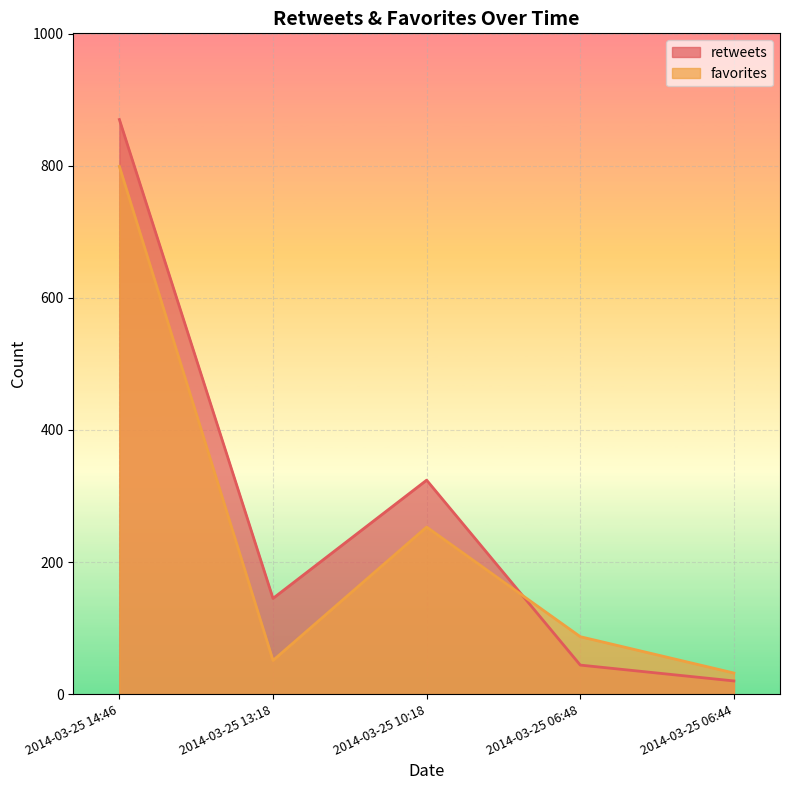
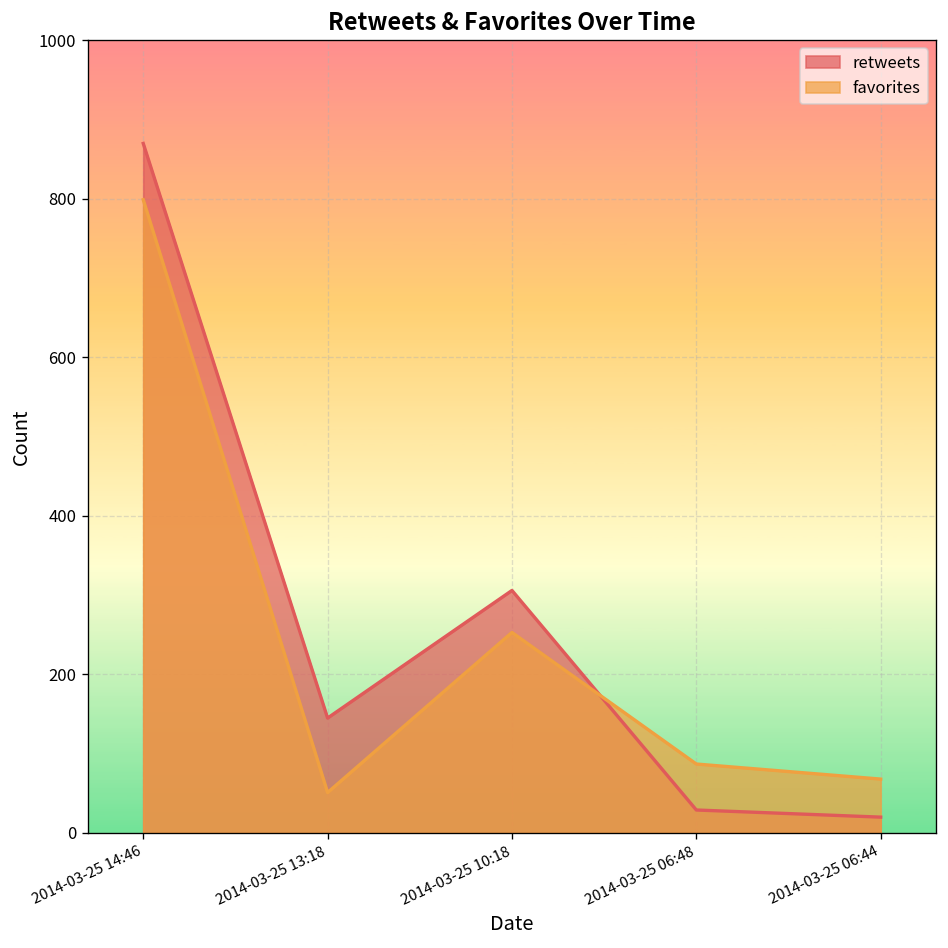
  {
    "retweets": {
      "2014-03-25 14:46": 870,
      "2014-03-25 13:18": 150,
-     "2014-03-25 10:18": 320,
-     "2014-03-25 06:48": 40,
+     "2014-03-25 10:18": 310,
+     "2014-03-25 06:48": 30,
      "2014-03-25 06:44": 20
    },
    "favorites": {
      "2014-03-25 14:46": 800,
      "2014-03-25 13:18": 50,
      "2014-03-25 10:18": 250,
      "2014-03-25 06:48": 90,
-     "2014-03-25 06:44": 30
+     "2014-03-25 06:44": 70
    }
  }
